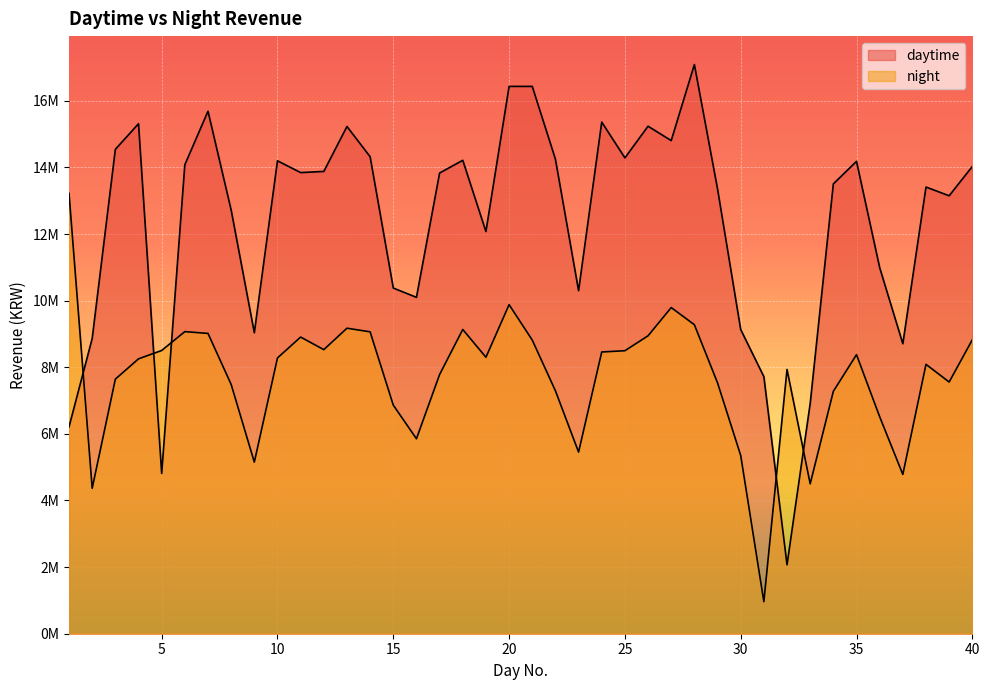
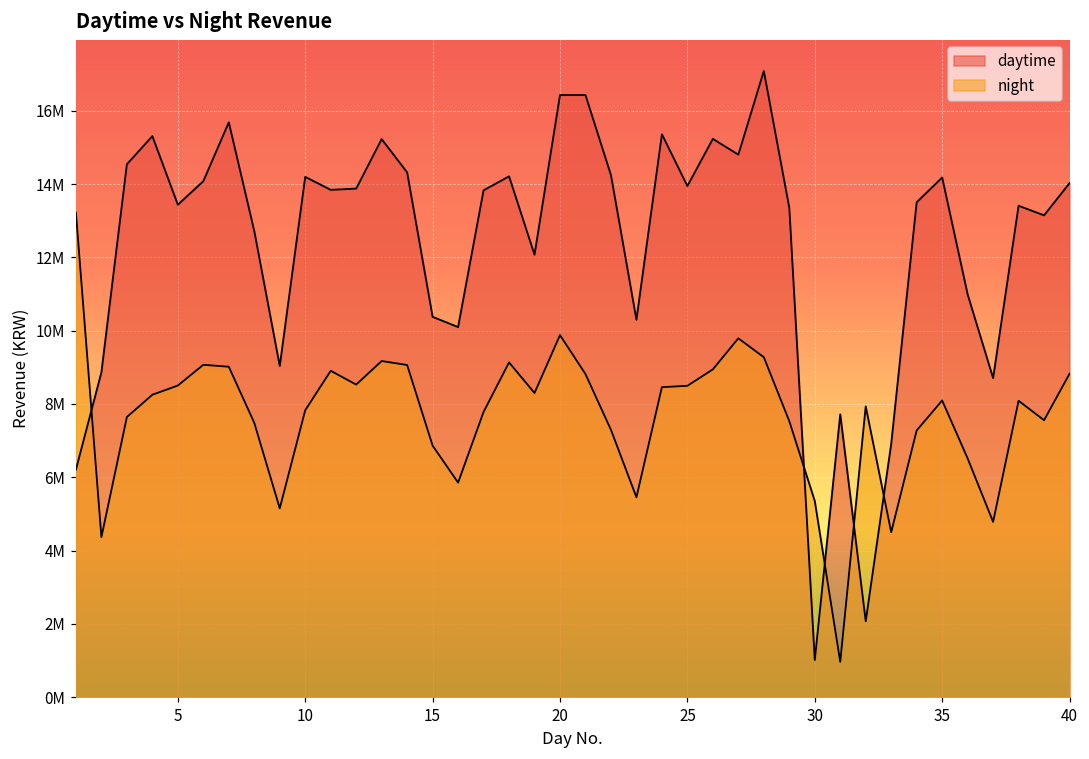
  {
    "daytime": {
-     "5": 4800000,
+     "5": 13400000,
      "10": 14200000,
      "15": 10400000,
      "20": 16400000,
-     "25": 14300000,
-     "30": 9100000,
+     "25": 13900000,
+     "30": 1000000,
      "35": 14200000,
      "40": 14000000
    },
    "night": {
      "5": 8500000,
-     "10": 8300000,
+     "10": 7800000,
      "15": 6900000,
      "20": 9900000,
      "25": 8500000,
      "30": 5400000,
-     "35": 8400000,
+     "35": 8100000,
      "40": 8800000
    }
  }
